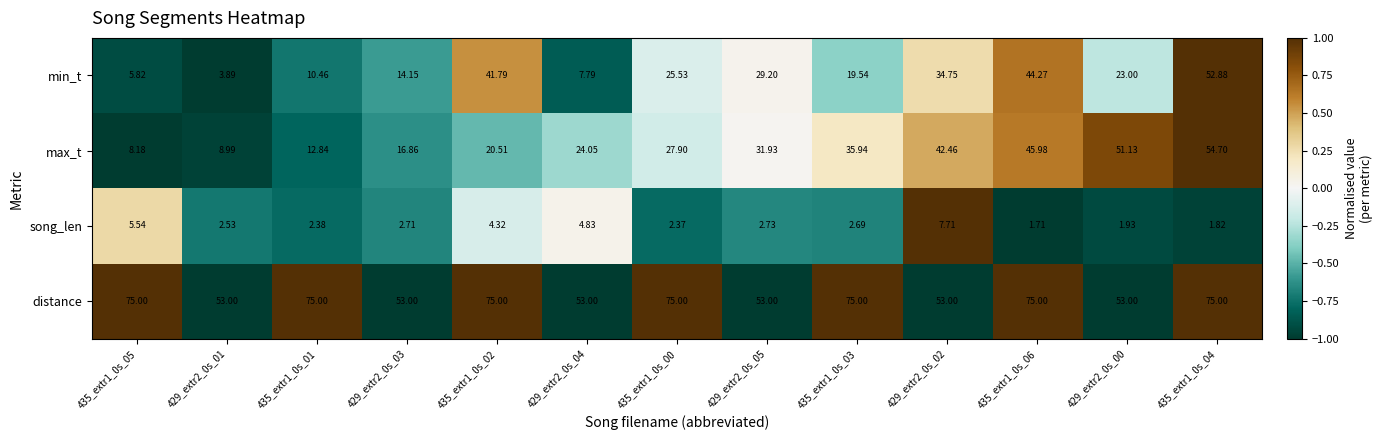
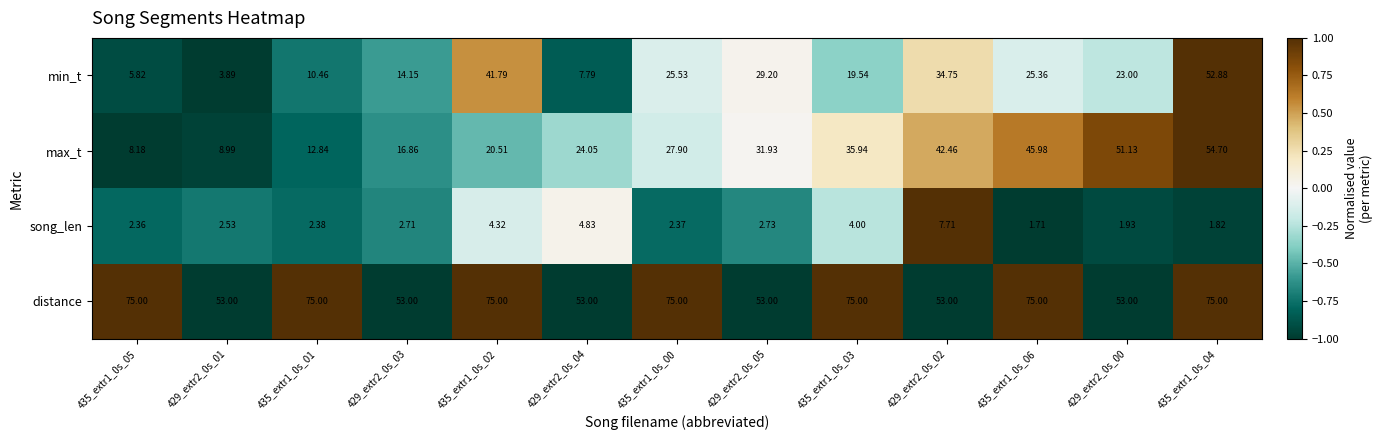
  {
    "min_t": {
      "435_extr1_0s_05": 5.82,
      "429_extr2_0s_01": 3.89,
      "435_extr1_0s_01": 10.46,
      "429_extr2_0s_03": 14.15,
      "435_extr1_0s_02": 41.79,
      "429_extr2_0s_04": 7.79,
      "435_extr1_0s_00": 25.53,
      "429_extr2_0s_05": 29.20,
      "435_extr1_0s_03": 19.54,
      "429_extr2_0s_02": 34.75,
-     "435_extr1_0s_06": 44.27,
+     "435_extr1_0s_06": 25.36,
      "429_extr2_0s_00": 23.00,
      "435_extr1_0s_04": 52.88
    },
    "max_t": {
      "435_extr1_0s_05": 8.18,
      "429_extr2_0s_01": 8.99,
      "435_extr1_0s_01": 12.84,
      "429_extr2_0s_03": 16.86,
      "435_extr1_0s_02": 20.51,
      "429_extr2_0s_04": 24.05,
      "435_extr1_0s_00": 27.90,
      "429_extr2_0s_05": 31.93,
      "435_extr1_0s_03": 35.94,
      "429_extr2_0s_02": 42.46,
      "435_extr1_0s_06": 45.98,
      "429_extr2_0s_00": 51.13,
      "435_extr1_0s_04": 54.70
    },
    "song_len": {
-     "435_extr1_0s_05": 5.54,
+     "435_extr1_0s_05": 2.36,
      "429_extr2_0s_01": 2.53,
      "435_extr1_0s_01": 2.38,
      "429_extr2_0s_03": 2.71,
      "435_extr1_0s_02": 4.32,
      "429_extr2_0s_04": 4.83,
      "435_extr1_0s_00": 2.37,
      "429_extr2_0s_05": 2.73,
-     "435_extr1_0s_03": 2.69,
+     "435_extr1_0s_03": 4.00,
      "429_extr2_0s_02": 7.71,
      "435_extr1_0s_06": 1.71,
      "429_extr2_0s_00": 1.93,
      "435_extr1_0s_04": 1.82
    },
    "distance": {
      "435_extr1_0s_05": 75.00,
      "429_extr2_0s_01": 53.00,
      "435_extr1_0s_01": 75.00,
      "429_extr2_0s_03": 53.00,
      "435_extr1_0s_02": 75.00,
      "429_extr2_0s_04": 53.00,
      "435_extr1_0s_00": 75.00,
      "429_extr2_0s_05": 53.00,
      "435_extr1_0s_03": 75.00,
      "429_extr2_0s_02": 53.00,
      "435_extr1_0s_06": 75.00,
      "429_extr2_0s_00": 53.00,
      "435_extr1_0s_04": 75.00
    }
  }
